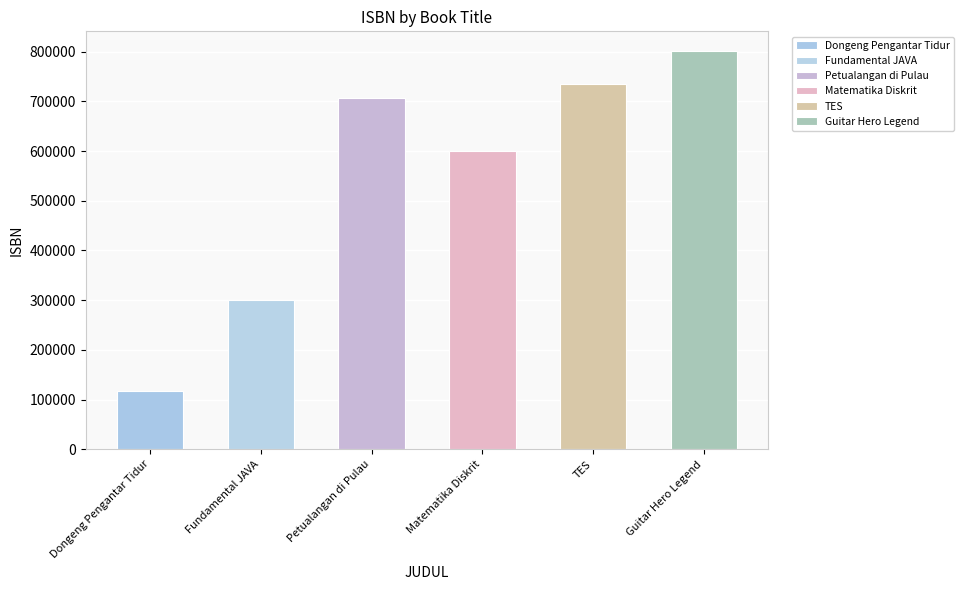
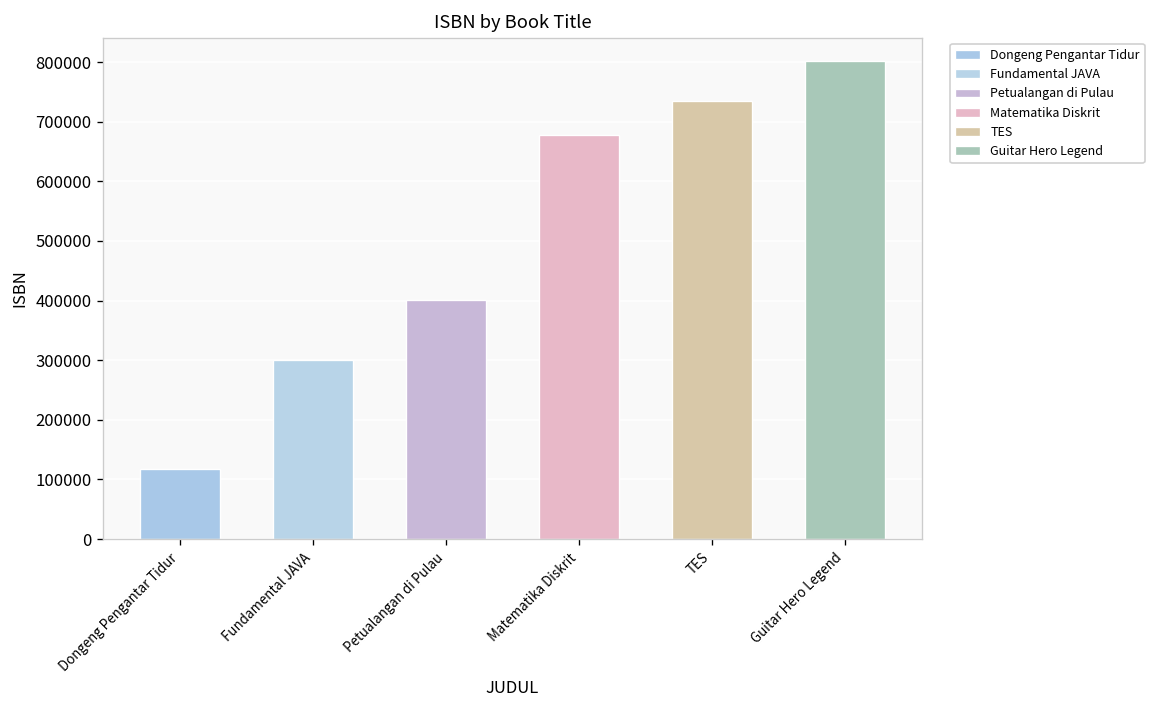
  {
    "Dongeng Pengantar Tidur": 120000,
    "Fundamental JAVA": 300000,
-   "Petualangan di Pulau": 710000,
-   "Matematika Diskrit": 600000,
+   "Petualangan di Pulau": 400000,
+   "Matematika Diskrit": 680000,
    "TES": 730000,
    "Guitar Hero Legend": 800000
  }
